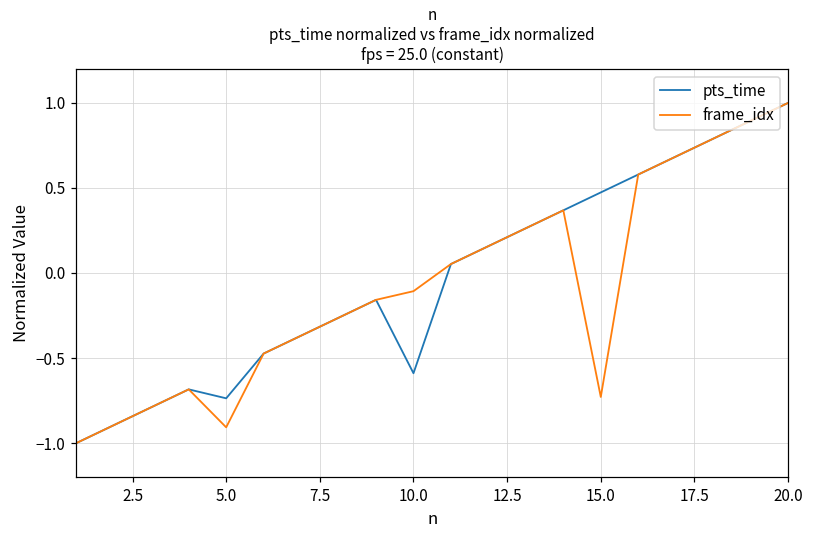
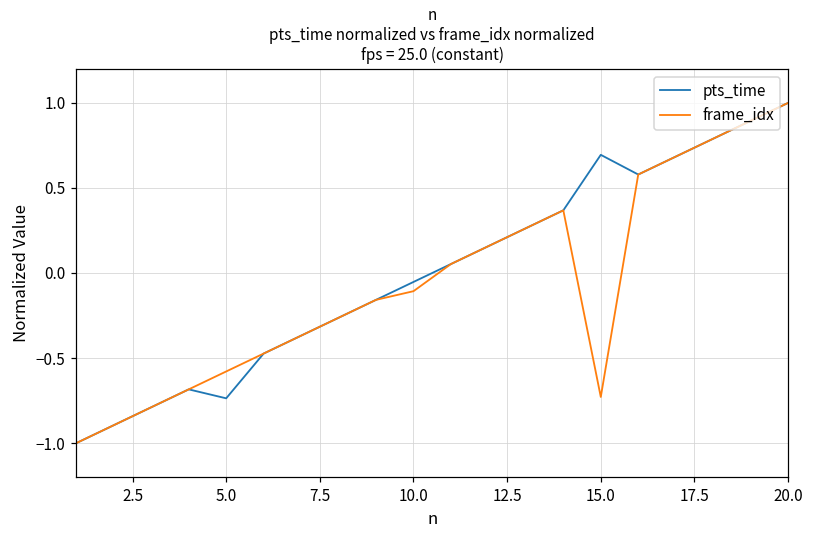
  {
    "pts_time": {
      "5.0": -0.74,
-     "10.0": -0.59,
-     "15.0": 0.47
+     "10.0": -0.05,
+     "15.0": 0.69
    },
    "frame_idx": {
-     "5.0": -0.91,
+     "5.0": -0.58,
      "10.0": -0.11,
      "15.0": -0.73
    }
  }
